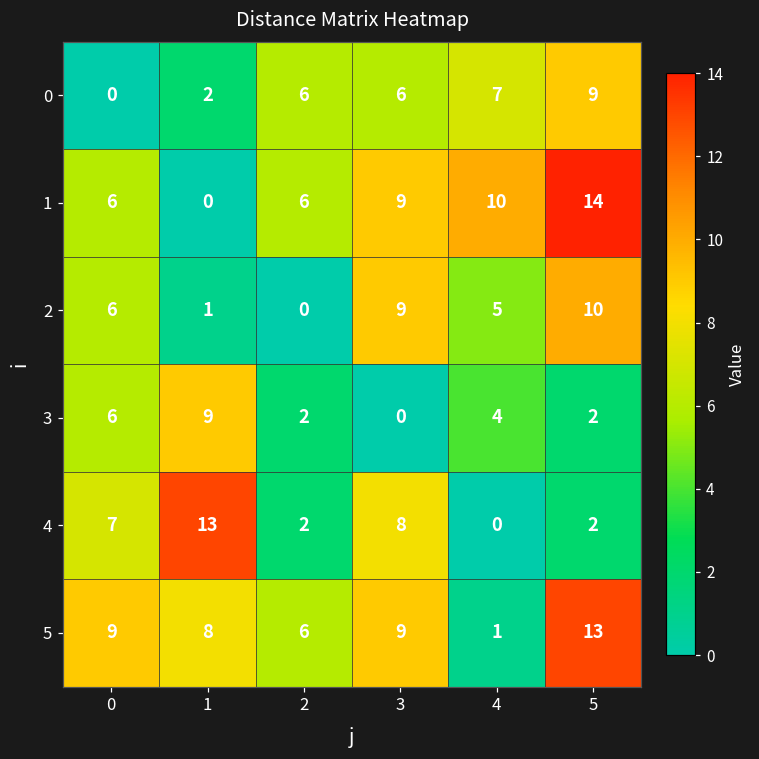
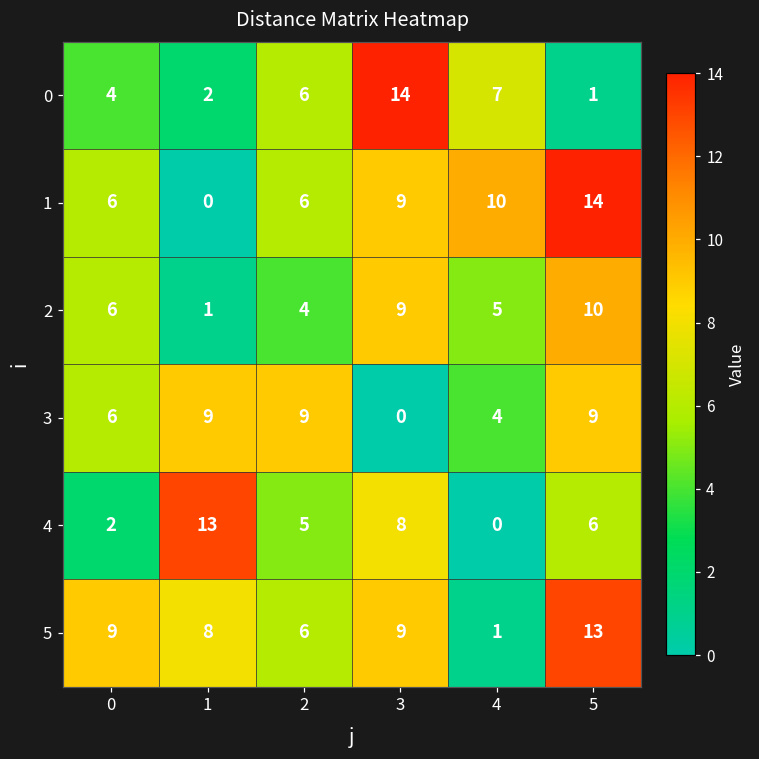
  {
    "0": {
-     "0": 0,
+     "0": 4,
      "1": 2,
      "2": 6,
-     "3": 6,
+     "3": 14,
      "4": 7,
-     "5": 9
+     "5": 1
    },
    "1": {
      "0": 6,
      "1": 0,
      "2": 6,
      "3": 9,
      "4": 10,
      "5": 14
    },
    "2": {
      "0": 6,
      "1": 1,
-     "2": 0,
+     "2": 4,
      "3": 9,
      "4": 5,
      "5": 10
    },
    "3": {
      "0": 6,
      "1": 9,
-     "2": 2,
+     "2": 9,
      "3": 0,
      "4": 4,
-     "5": 2
+     "5": 9
    },
    "4": {
-     "0": 7,
+     "0": 2,
      "1": 13,
-     "2": 2,
+     "2": 5,
      "3": 8,
      "4": 0,
-     "5": 2
+     "5": 6
    },
    "5": {
      "0": 9,
      "1": 8,
      "2": 6,
      "3": 9,
      "4": 1,
      "5": 13
    }
  }
